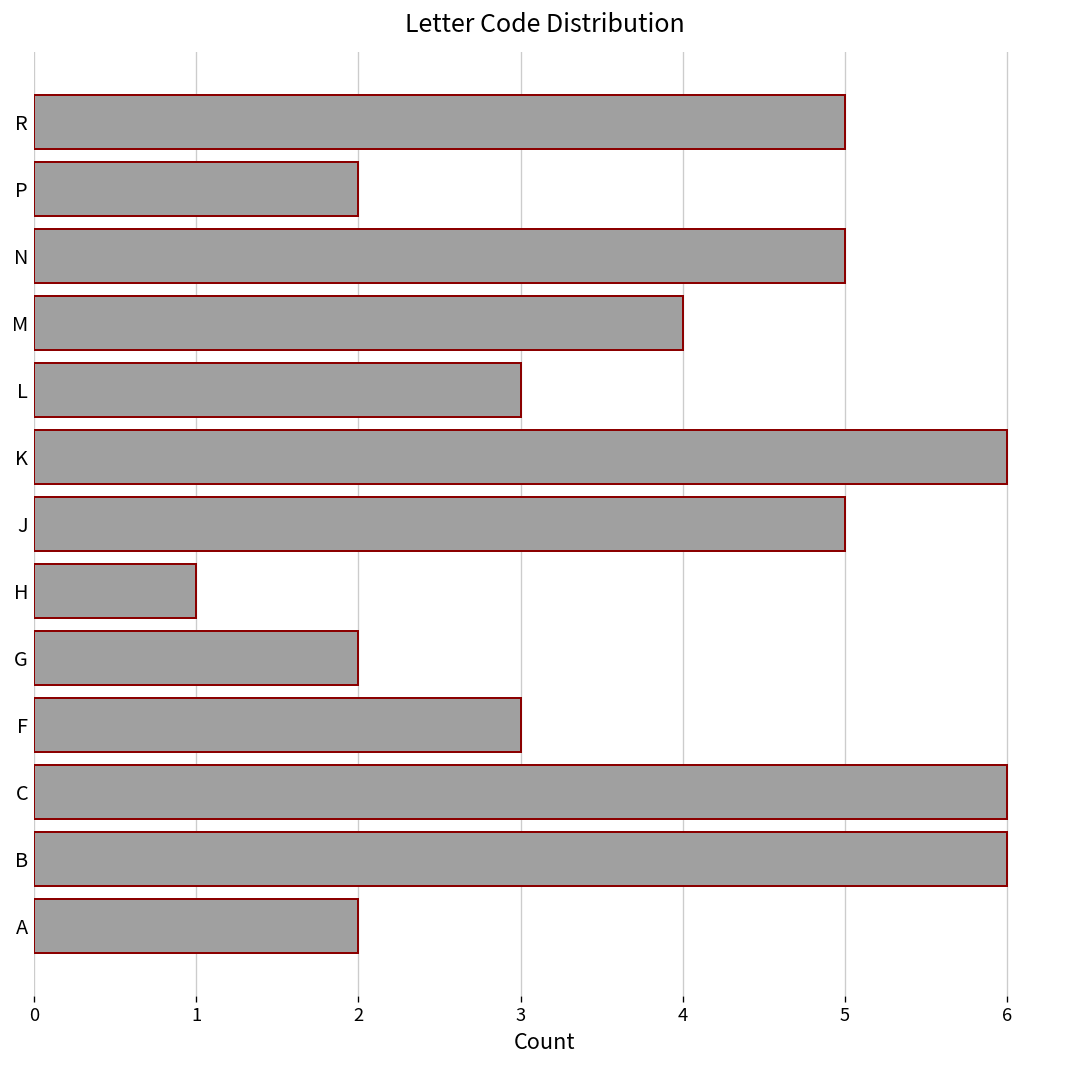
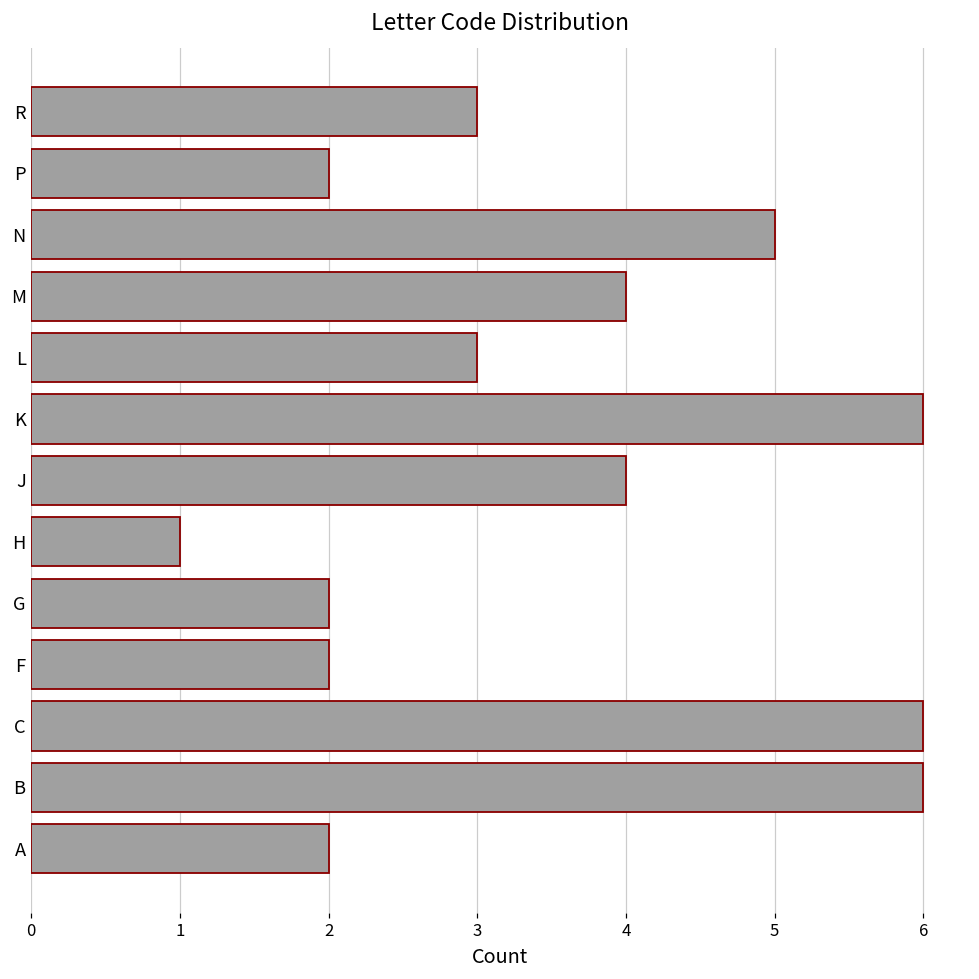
  {
-   "R": 5,
+   "R": 3,
    "P": 2,
    "N": 5,
    "M": 4,
    "L": 3,
    "K": 6,
-   "J": 5,
+   "J": 4,
    "H": 1,
    "G": 2,
-   "F": 3,
+   "F": 2,
    "C": 6,
    "B": 6,
    "A": 2
  }
